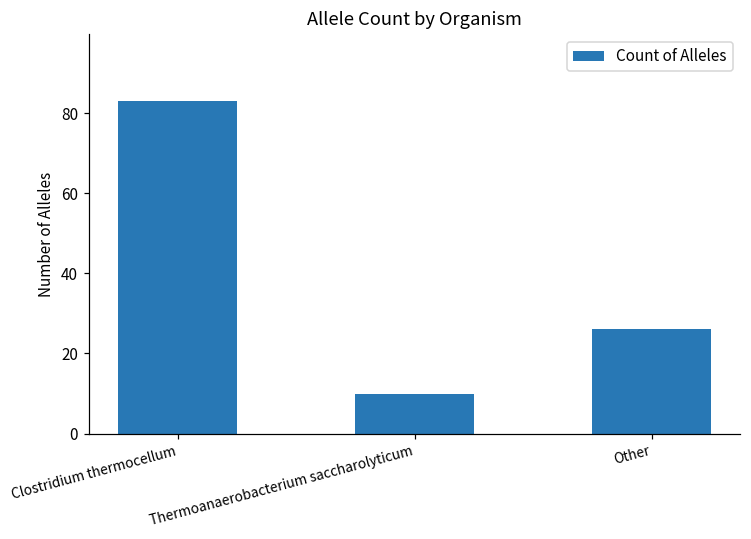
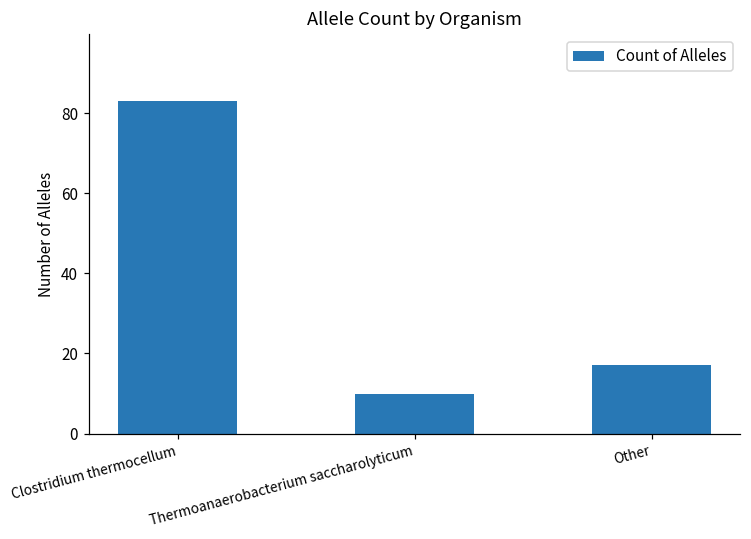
  {
    "Clostridium thermocellum": 83,
    "Thermoanaerobacterium saccharolyticum": 10,
-   "Other": 26
+   "Other": 17
  }
